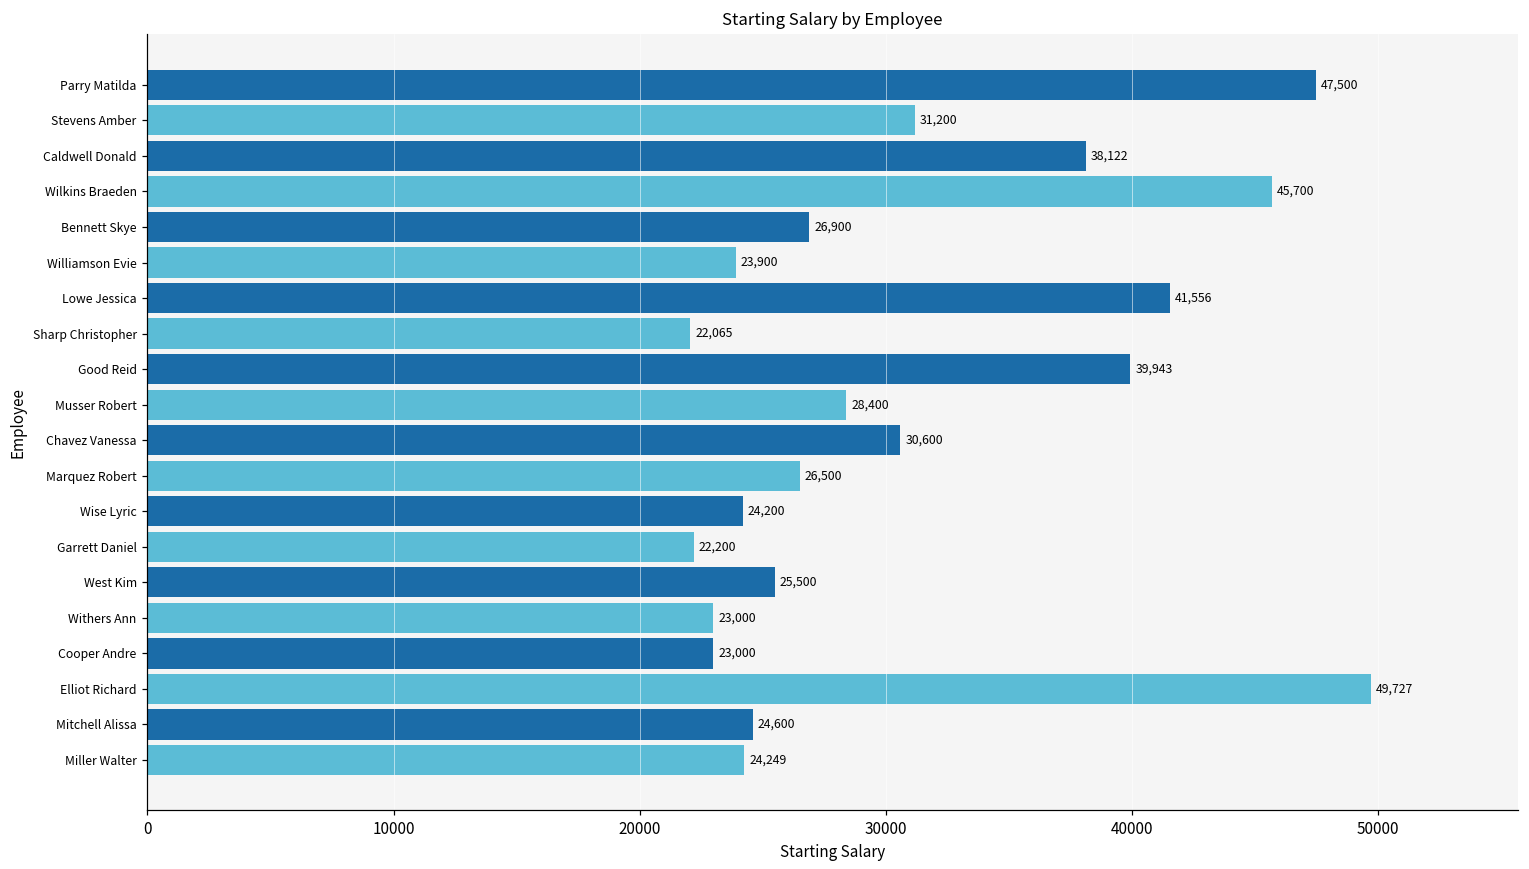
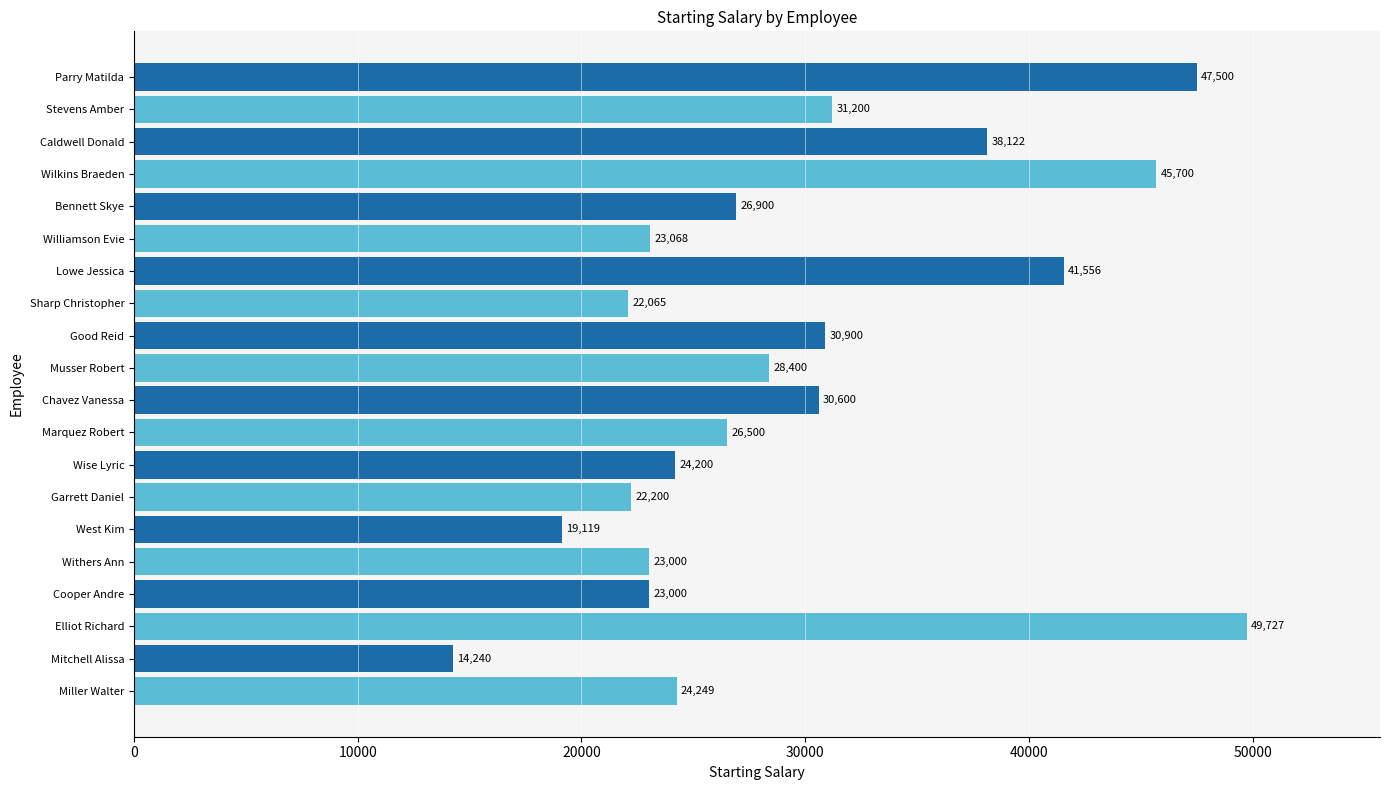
  {
    "Parry Matilda": "47,500",
    "Stevens Amber": "31,200",
    "Caldwell Donald": "38,122",
    "Wilkins Braeden": "45,700",
    "Bennett Skye": "26,900",
-   "Williamson Evie": "23,900",
+   "Williamson Evie": "23,068",
    "Lowe Jessica": "41,556",
    "Sharp Christopher": "22,065",
-   "Good Reid": "39,943",
+   "Good Reid": "30,900",
    "Musser Robert": "28,400",
    "Chavez Vanessa": "30,600",
    "Marquez Robert": "26,500",
    "Wise Lyric": "24,200",
    "Garrett Daniel": "22,200",
-   "West Kim": "25,500",
+   "West Kim": "19,119",
    "Withers Ann": "23,000",
    "Cooper Andre": "23,000",
    "Elliot Richard": "49,727",
-   "Mitchell Alissa": "24,600",
+   "Mitchell Alissa": "14,240",
    "Miller Walter": "24,249"
  }
